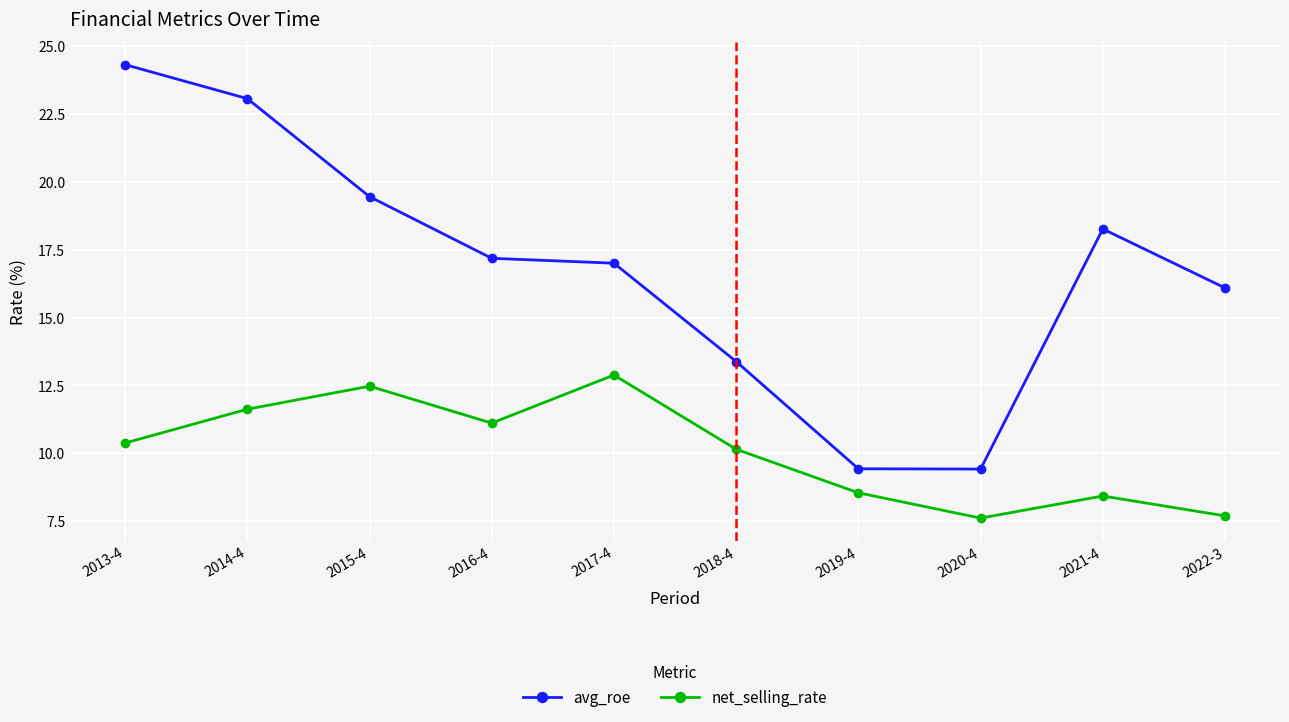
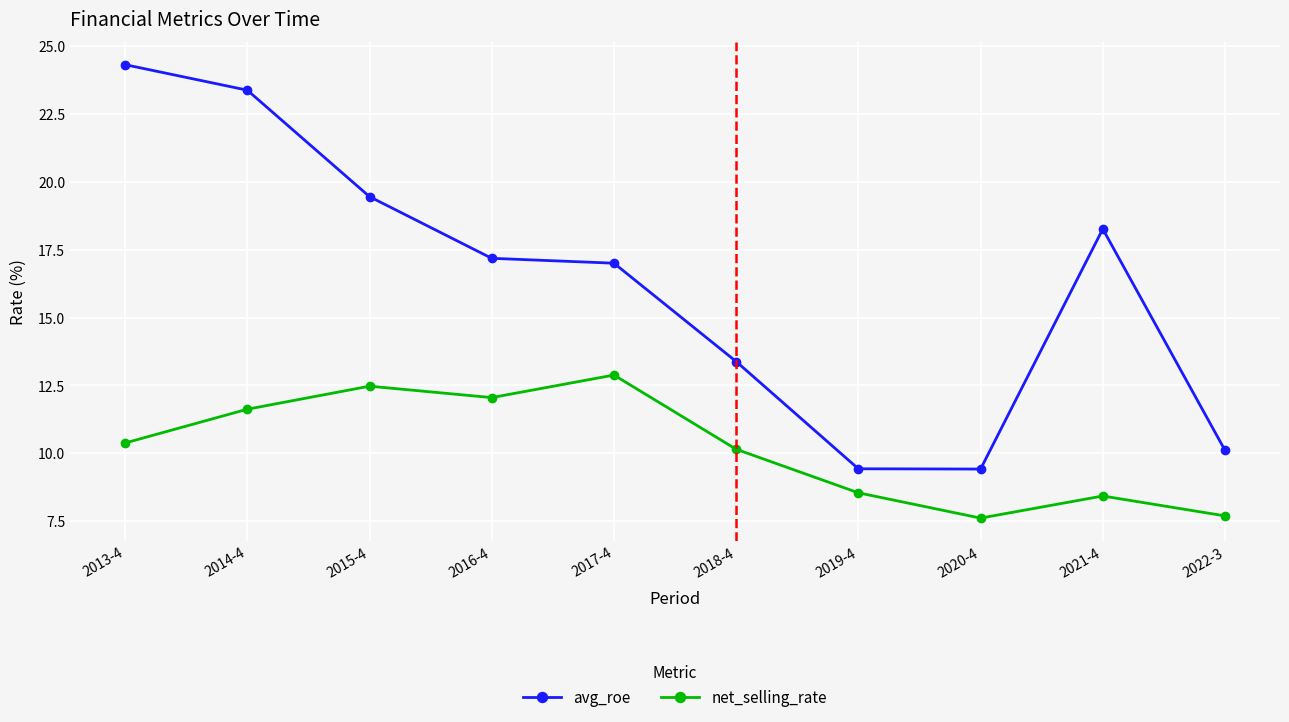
  {
    "avg_roe": {
      "2013-4": 24.3,
-     "2014-4": 23.1,
+     "2014-4": 23.4,
      "2015-4": 19.5,
      "2016-4": 17.2,
      "2017-4": 17.0,
      "2018-4": 13.4,
      "2019-4": 9.4,
      "2020-4": 9.4,
      "2021-4": 18.3,
-     "2022-3": 16.1
+     "2022-3": 10.1
    },
    "net_selling_rate": {
      "2013-4": 10.4,
      "2014-4": 11.6,
      "2015-4": 12.5,
-     "2016-4": 11.1,
+     "2016-4": 12.1,
      "2017-4": 12.9,
      "2018-4": 10.2,
      "2019-4": 8.5,
      "2020-4": 7.6,
      "2021-4": 8.4,
      "2022-3": 7.7
    }
  }
